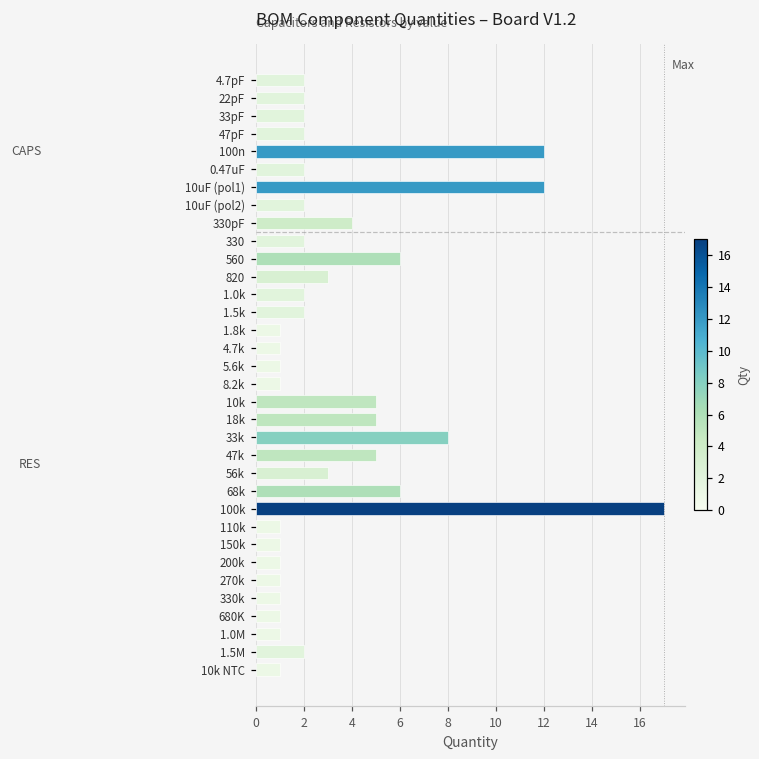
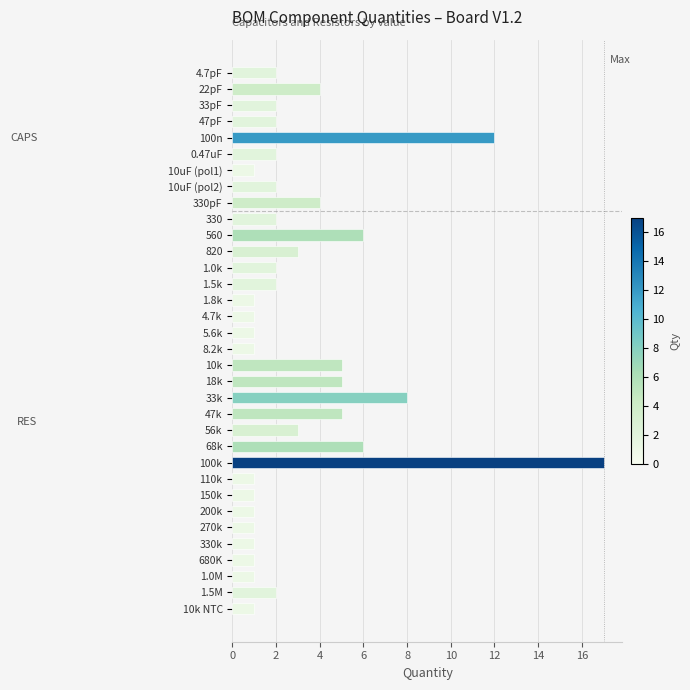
  {
    "4.7pF": 2,
-   "22pF": 2,
+   "22pF": 4,
    "33pF": 2,
    "47pF": 2,
    "100n": 12,
    "0.47uF": 2,
-   "10uF (pol1)": 12,
+   "10uF (pol1)": 1,
    "10uF (pol2)": 2,
    "330pF": 4,
    "330": 2,
    "560": 6,
    "820": 3,
    "1.0k": 2,
    "1.5k": 2,
    "1.8k": 1,
    "4.7k": 1,
    "5.6k": 1,
    "8.2k": 1,
    "10k": 5,
    "18k": 5,
    "33k": 8,
    "47k": 5,
    "56k": 3,
    "68k": 6,
    "100k": 17,
    "110k": 1,
    "150k": 1,
    "200k": 1,
    "270k": 1,
    "330k": 1,
    "680K": 1,
    "1.0M": 1,
    "1.5M": 2,
    "10k NTC": 1
  }
